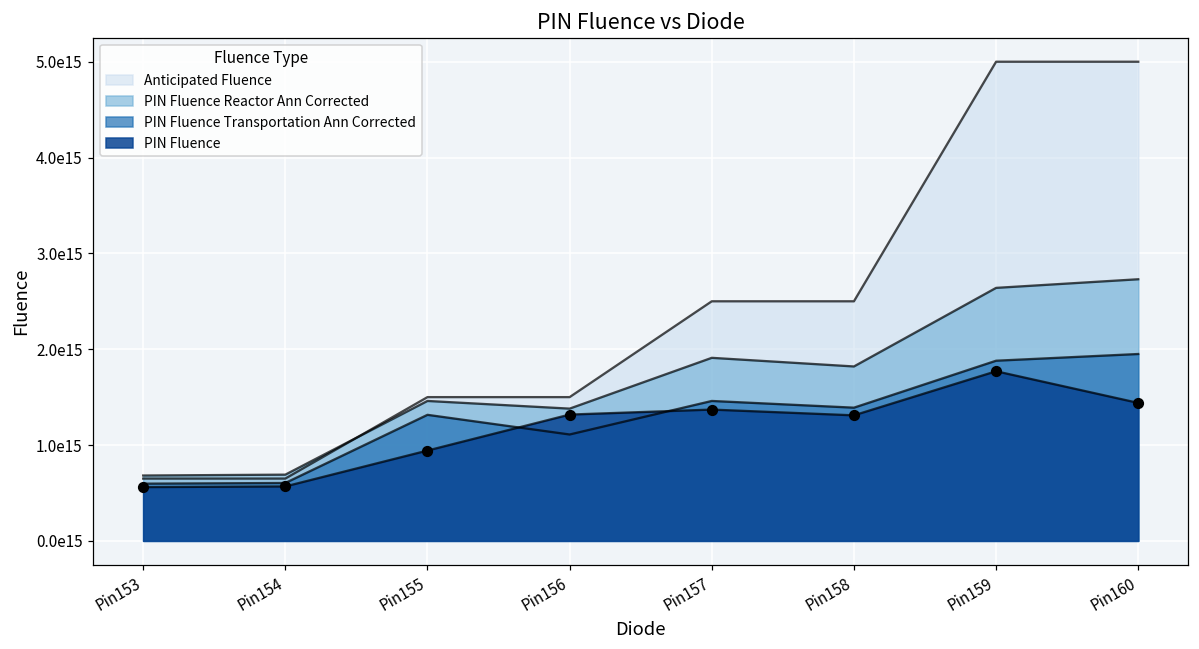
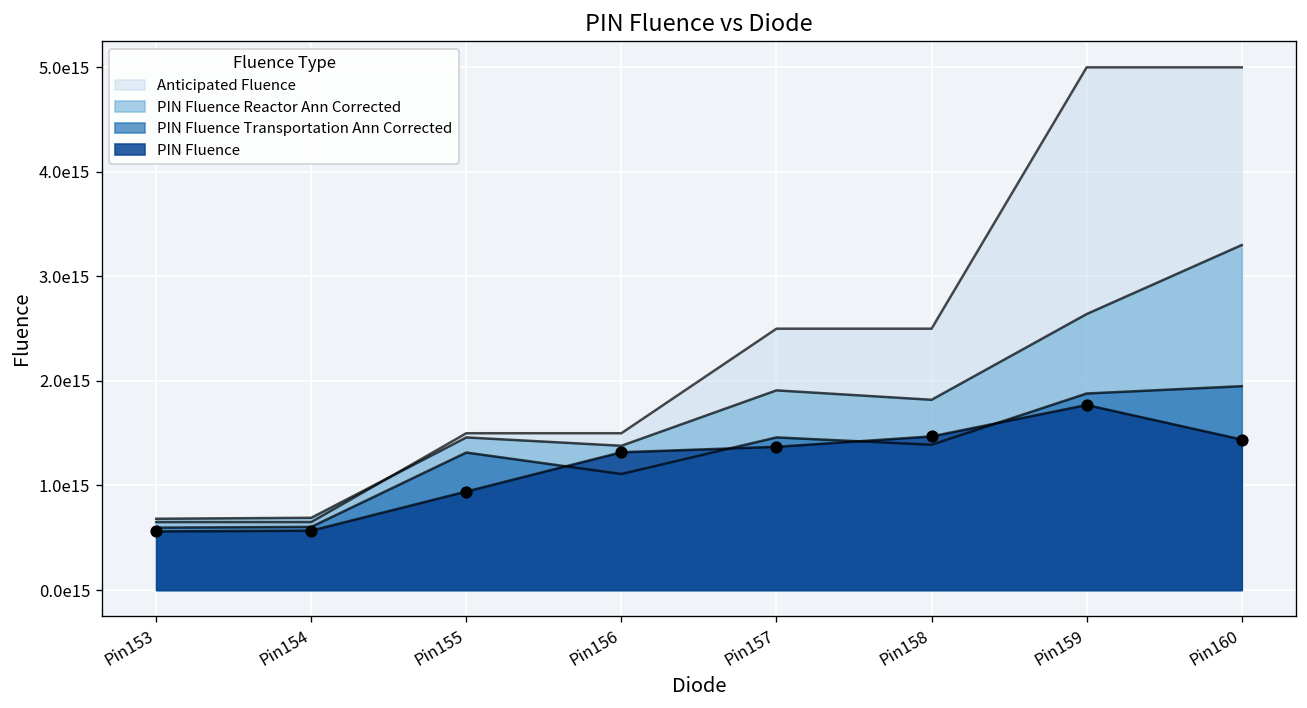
  {
    "Anticipated Fluence": {
      "Pin153": 700000000000000,
      "Pin154": 700000000000000,
      "Pin155": 1500000000000000,
      "Pin156": 1500000000000000,
      "Pin157": 2500000000000000,
      "Pin158": 2500000000000000,
      "Pin159": 5000000000000000,
      "Pin160": 5000000000000000
    },
    "PIN Fluence Reactor Ann Corrected": {
      "Pin153": 700000000000000,
      "Pin154": 700000000000000,
      "Pin155": 1500000000000000,
      "Pin156": 1400000000000000,
      "Pin157": 1900000000000000,
      "Pin158": 1800000000000000,
      "Pin159": 2600000000000000,
-     "Pin160": 2700000000000000
+     "Pin160": 3300000000000000
    },
    "PIN Fluence Transportation Ann Corrected": {
      "Pin153": 600000000000000,
      "Pin154": 600000000000000,
      "Pin155": 1300000000000000,
      "Pin156": 1100000000000000,
      "Pin157": 1500000000000000,
      "Pin158": 1400000000000000,
      "Pin159": 1900000000000000,
      "Pin160": 2000000000000000
    },
    "PIN Fluence": {
      "Pin153": 600000000000000,
      "Pin154": 600000000000000,
      "Pin155": 900000000000000,
      "Pin156": 1300000000000000,
      "Pin157": 1400000000000000,
-     "Pin158": 1300000000000000,
+     "Pin158": 1500000000000000,
      "Pin159": 1800000000000000,
      "Pin160": 1400000000000000
    }
  }
